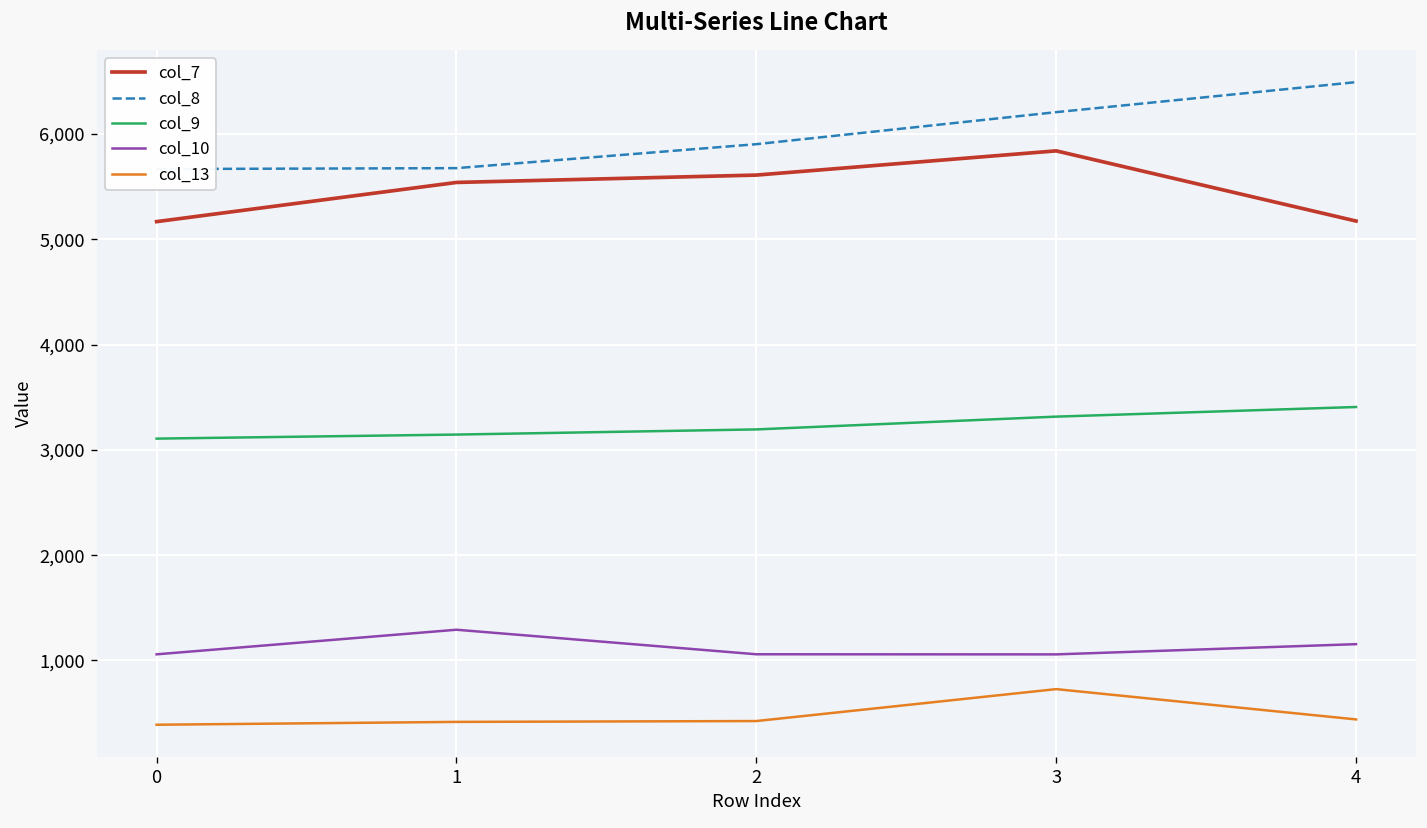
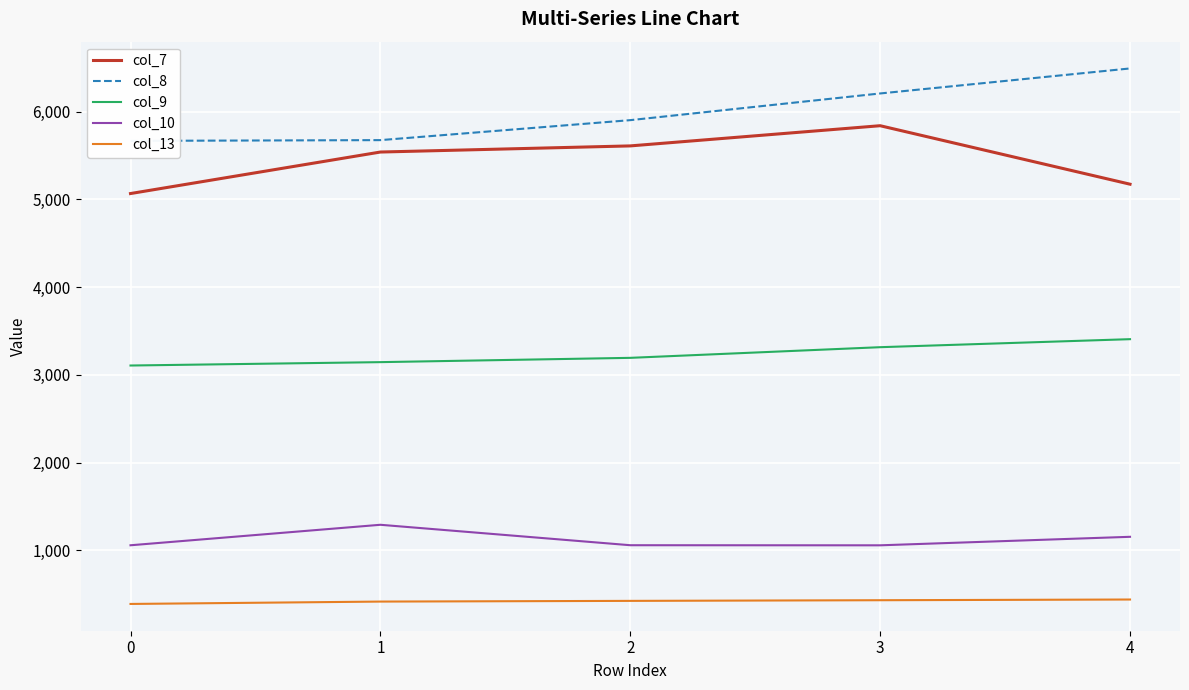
  {
    "col_7": {
-     "0": "5,200",
+     "0": "5,100",
      "1": "5,500",
      "2": "5,600",
      "3": "5,800",
      "4": "5,200"
    },
    "col_8": {
      "1": "5,700",
      "2": "5,900",
      "3": "6,200",
      "4": "6,500"
    },
    "col_9": {
      "0": "3,100",
      "1": "3,100",
      "2": "3,200",
      "3": "3,300",
      "4": "3,400"
    },
    "col_10": {
      "0": "1,100",
      "1": "1,300",
      "2": "1,100",
      "3": "1,100",
      "4": "1,200"
    },
    "col_13": {
      "0": "400",
      "1": "400",
      "2": "400",
-     "3": "700",
+     "3": "400",
      "4": "400"
    }
  }
